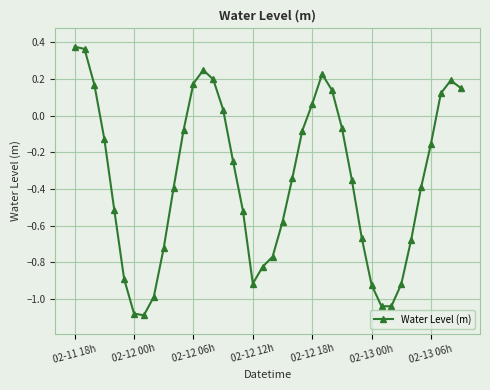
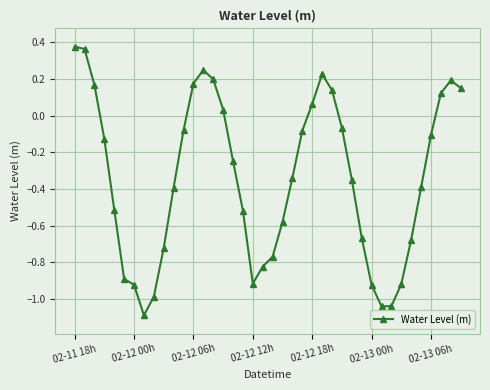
  {
    "02-11 18h": 0.38,
-   "02-12 00h": -1.08,
+   "02-12 00h": -0.92,
    "02-12 06h": 0.18,
    "02-12 12h": -0.92,
    "02-12 18h": 0.06,
    "02-13 00h": -0.92,
-   "02-13 06h": -0.15
+   "02-13 06h": -0.11
  }
